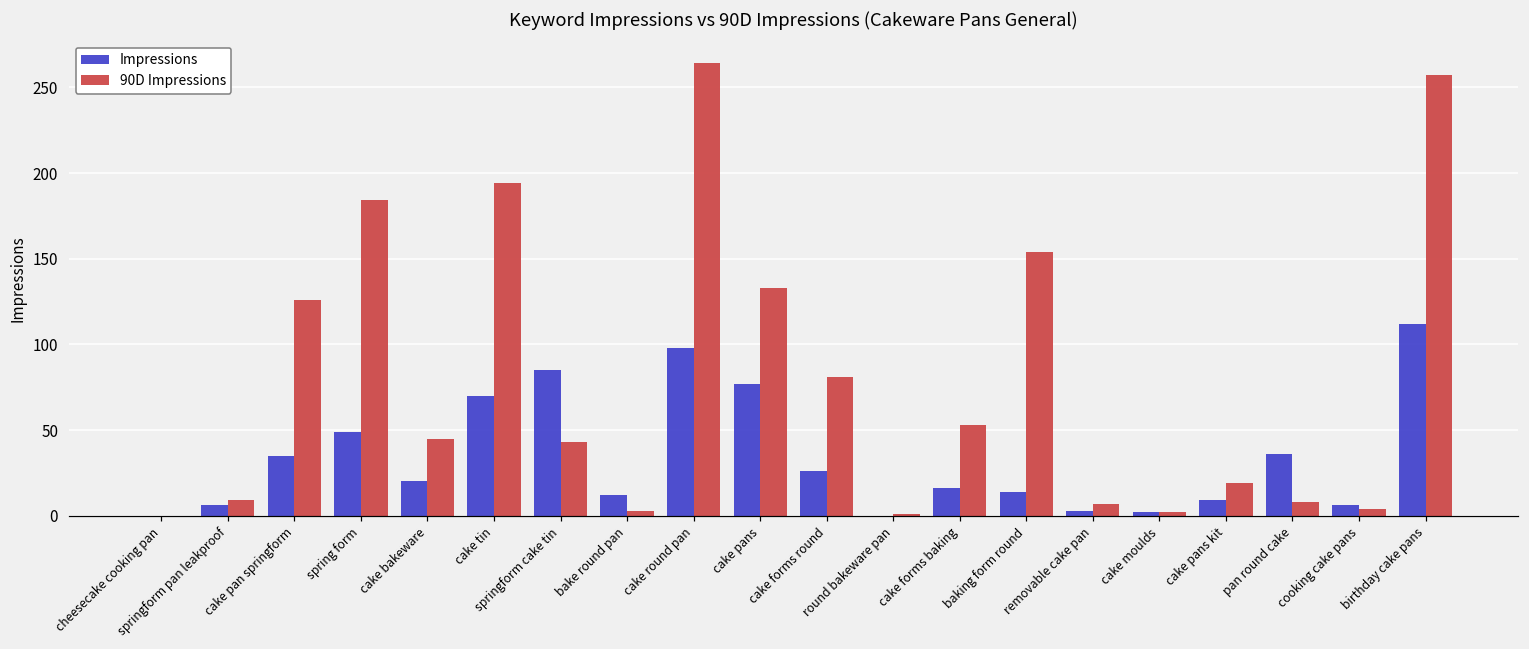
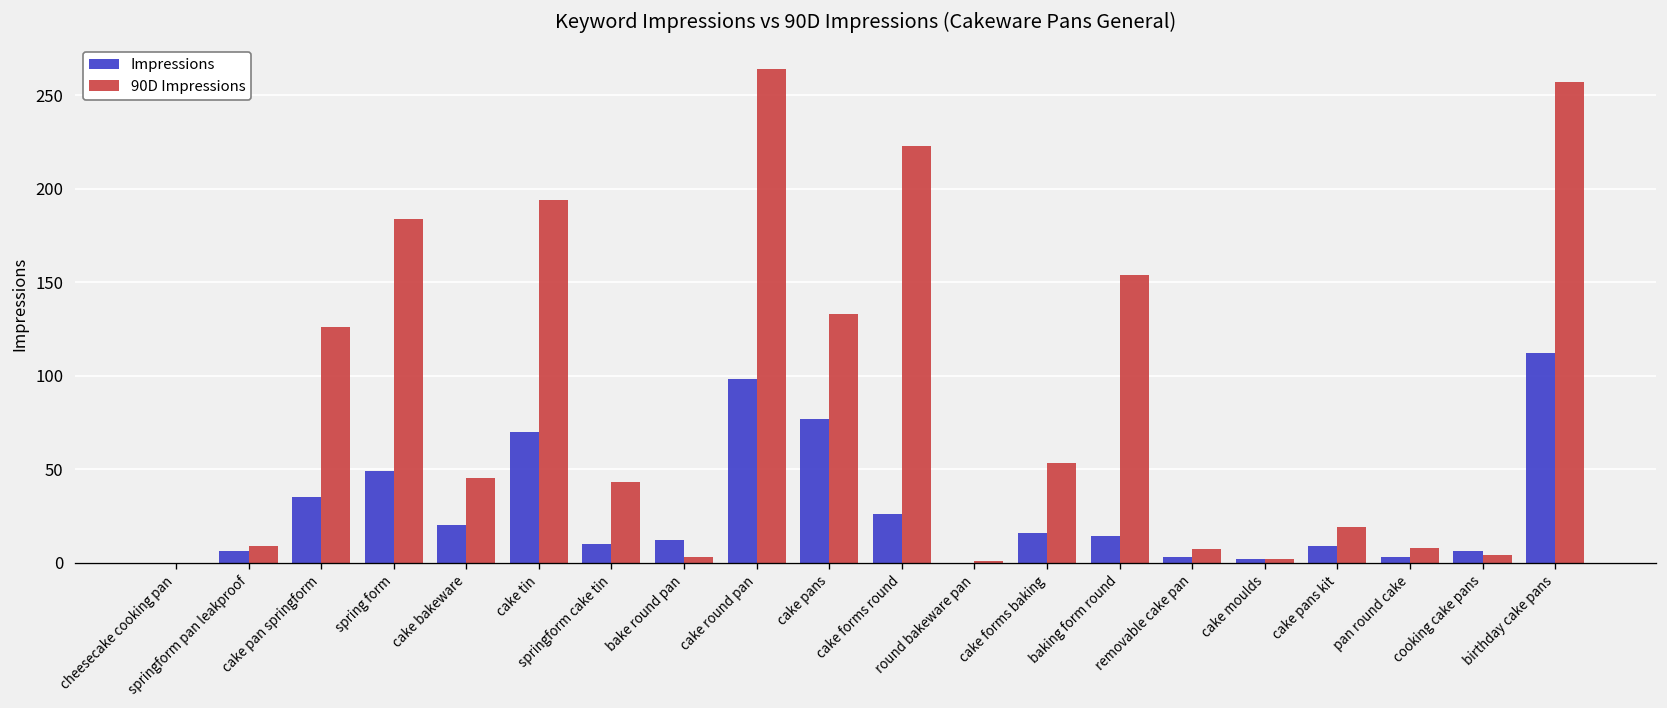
  {
    "Impressions": {
      "cheesecake cooking pan": 0,
      "springform pan leakproof": 6,
      "cake pan springform": 35,
      "spring form": 49,
      "cake bakeware": 20,
      "cake tin": 70,
-     "springform cake tin": 85,
+     "springform cake tin": 10,
      "bake round pan": 12,
      "cake round pan": 98,
      "cake pans": 77,
      "cake forms round": 26,
      "round bakeware pan": 0,
      "cake forms baking": 16,
      "baking form round": 14,
      "removable cake pan": 3,
      "cake moulds": 2,
      "cake pans kit": 9,
-     "pan round cake": 36,
+     "pan round cake": 3,
      "cooking cake pans": 6,
      "birthday cake pans": 112
    },
    "90D Impressions": {
      "cheesecake cooking pan": 0,
      "springform pan leakproof": 9,
      "cake pan springform": 126,
      "spring form": 184,
      "cake bakeware": 45,
      "cake tin": 194,
      "springform cake tin": 43,
      "bake round pan": 3,
      "cake round pan": 264,
      "cake pans": 133,
-     "cake forms round": 81,
+     "cake forms round": 223,
      "cake forms baking": 53,
      "baking form round": 154,
      "removable cake pan": 7,
      "cake moulds": 2,
      "cake pans kit": 19,
      "pan round cake": 8,
      "cooking cake pans": 4,
      "birthday cake pans": 257
    }
  }
